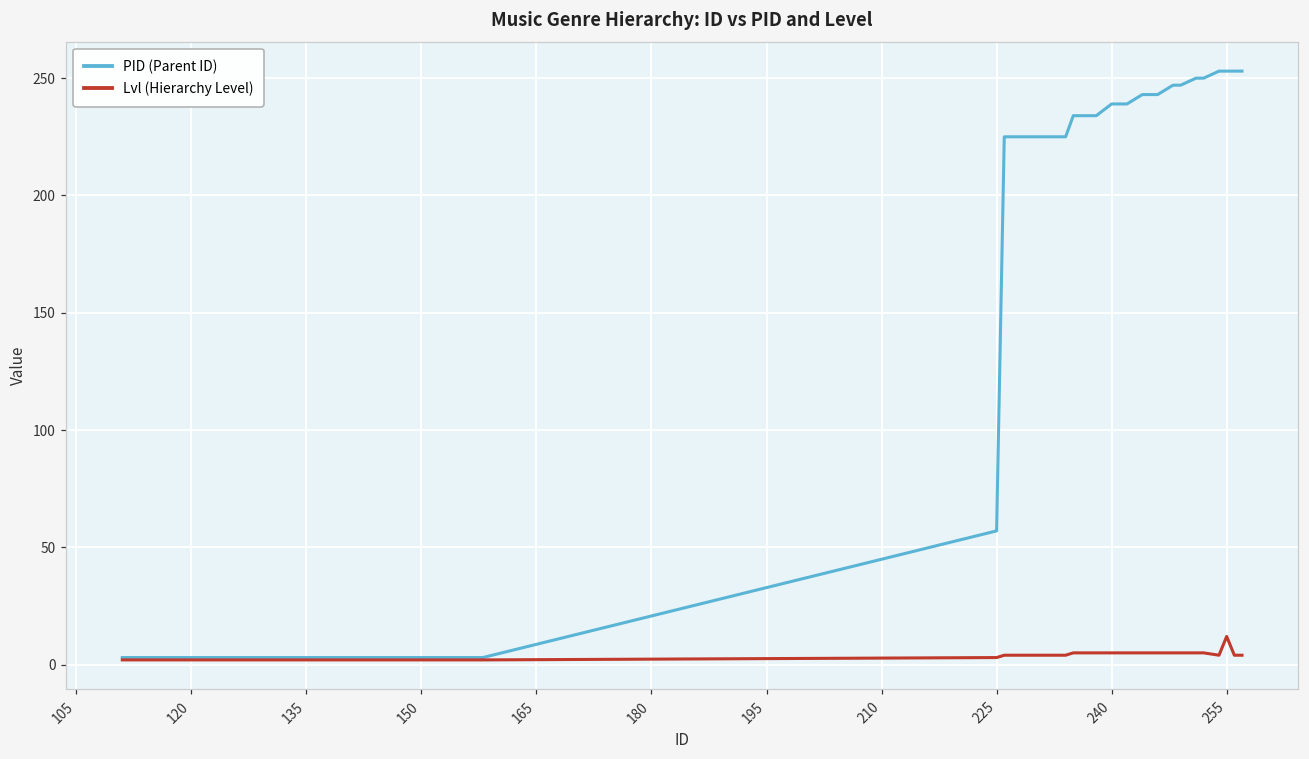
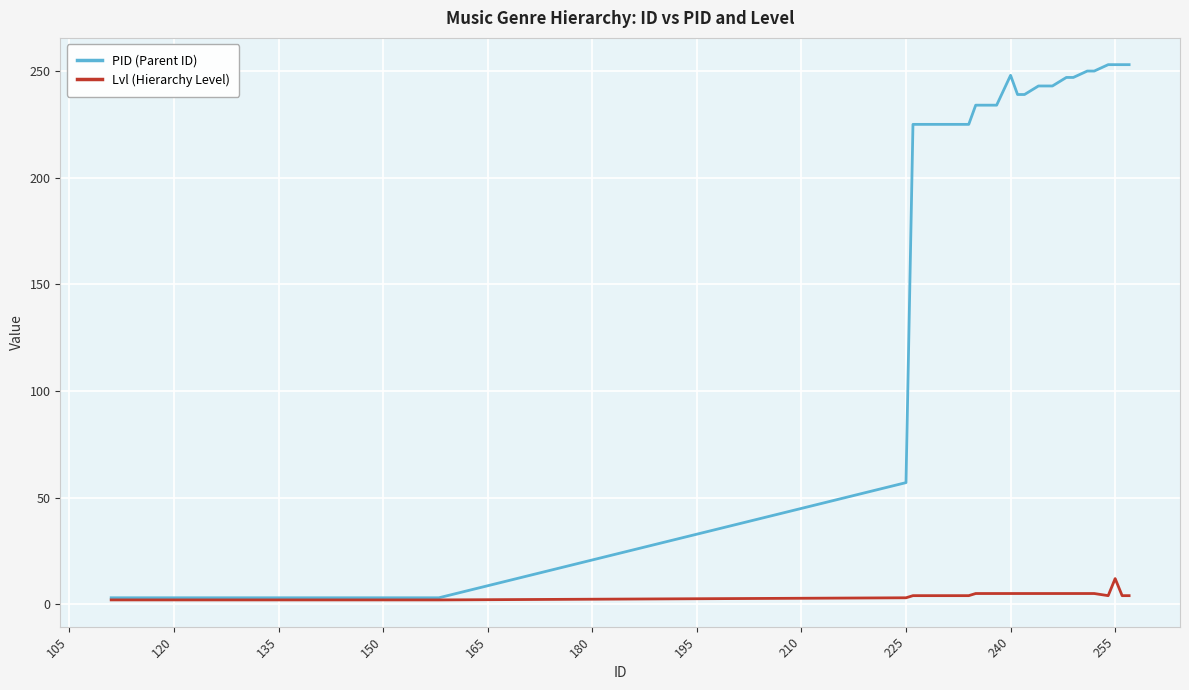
  {
    "PID (Parent ID)": {
      "225": 57,
-     "240": 239,
+     "240": 248,
      "255": 253
    },
    "Lvl (Hierarchy Level)": {
      "225": 3,
      "240": 5,
      "255": 12
    }
  }
